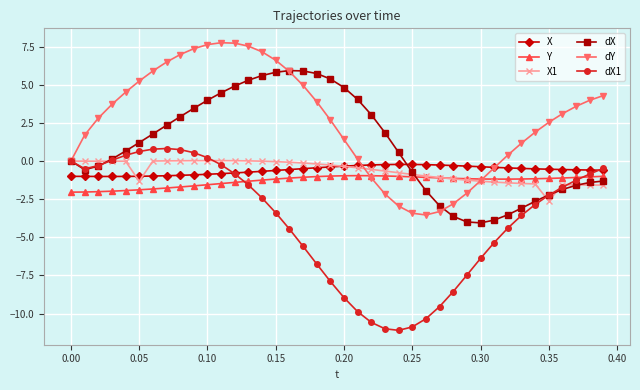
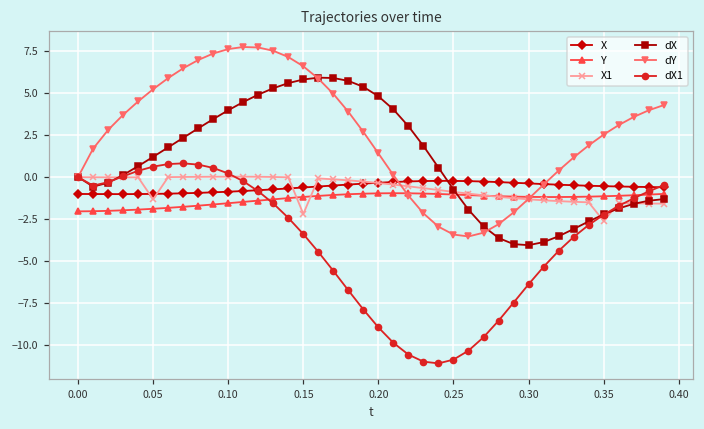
  {
    "X1": {
      "0.05": -1.3,
      "0.10": 0.0,
-     "0.15": 0.0,
+     "0.15": -2.2,
      "0.35": -2.6
    }
  }
